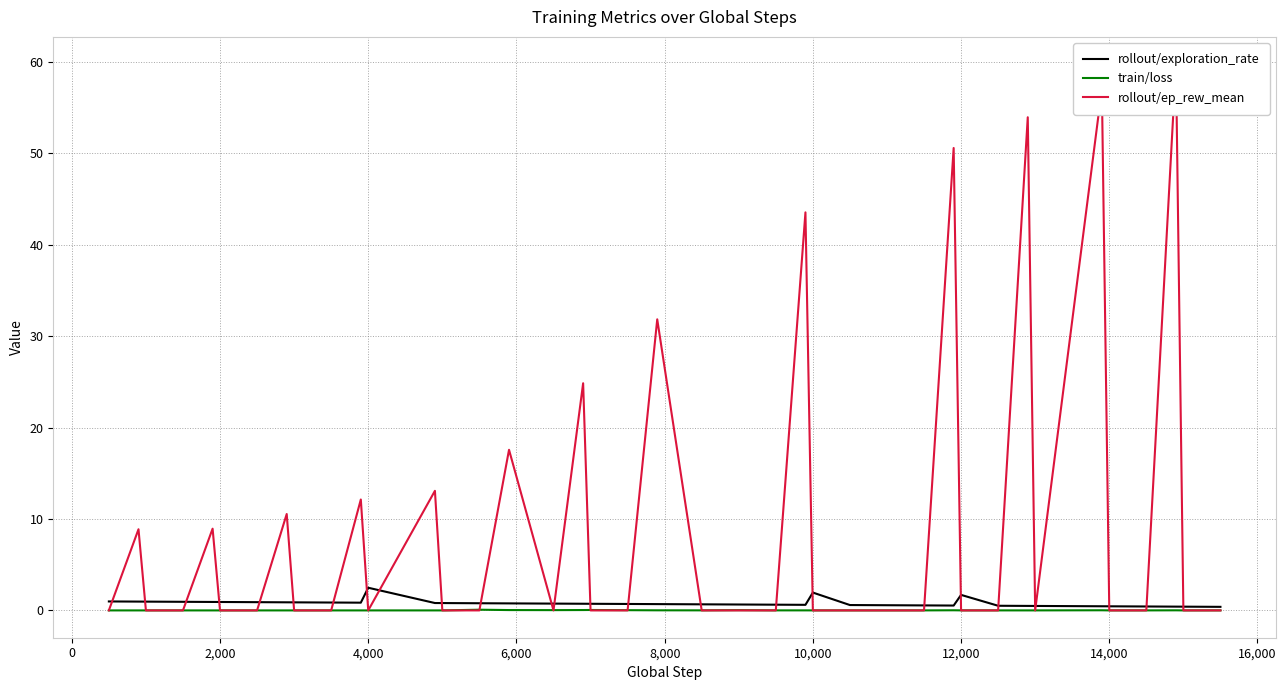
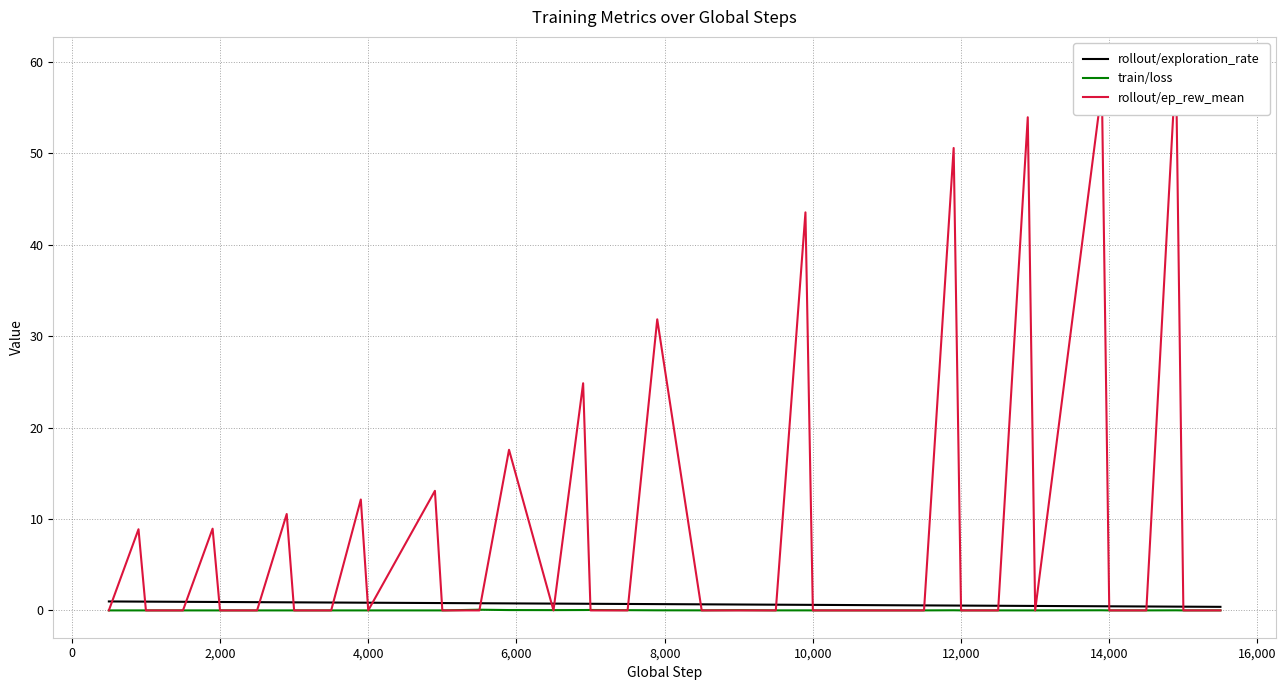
  {
    "rollout/exploration_rate": {
      "2,000": 1,
-     "4,000": 2,
-     "10,000": 2,
-     "12,000": 2,
+     "4,000": 1,
+     "10,000": 1,
+     "12,000": 1,
      "14,000": 0
    }
  }
